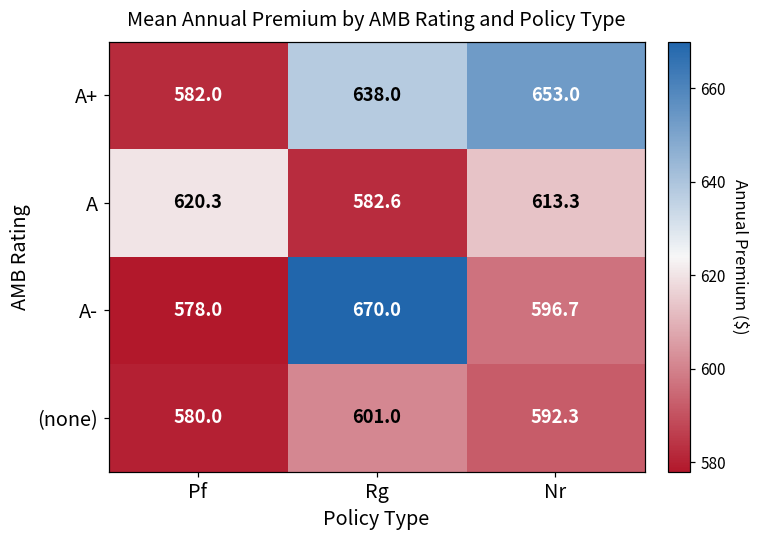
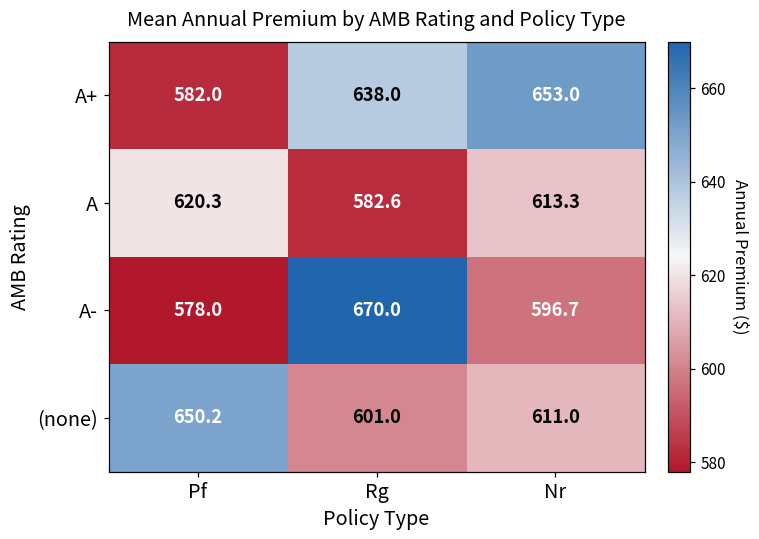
  {
    "A+": {
      "Pf": 582.0,
      "Rg": 638.0,
      "Nr": 653.0
    },
    "A": {
      "Pf": 620.3,
      "Rg": 582.6,
      "Nr": 613.3
    },
    "A-": {
      "Pf": 578.0,
      "Rg": 670.0,
      "Nr": 596.7
    },
    "(none)": {
-     "Pf": 580.0,
+     "Pf": 650.2,
      "Rg": 601.0,
-     "Nr": 592.3
+     "Nr": 611.0
    }
  }
